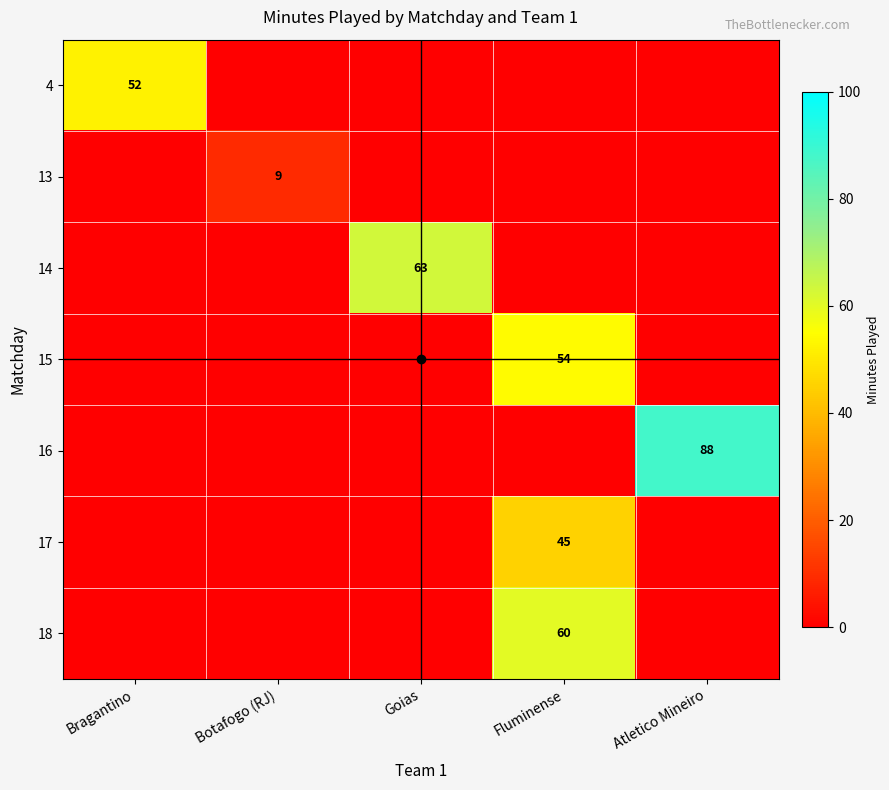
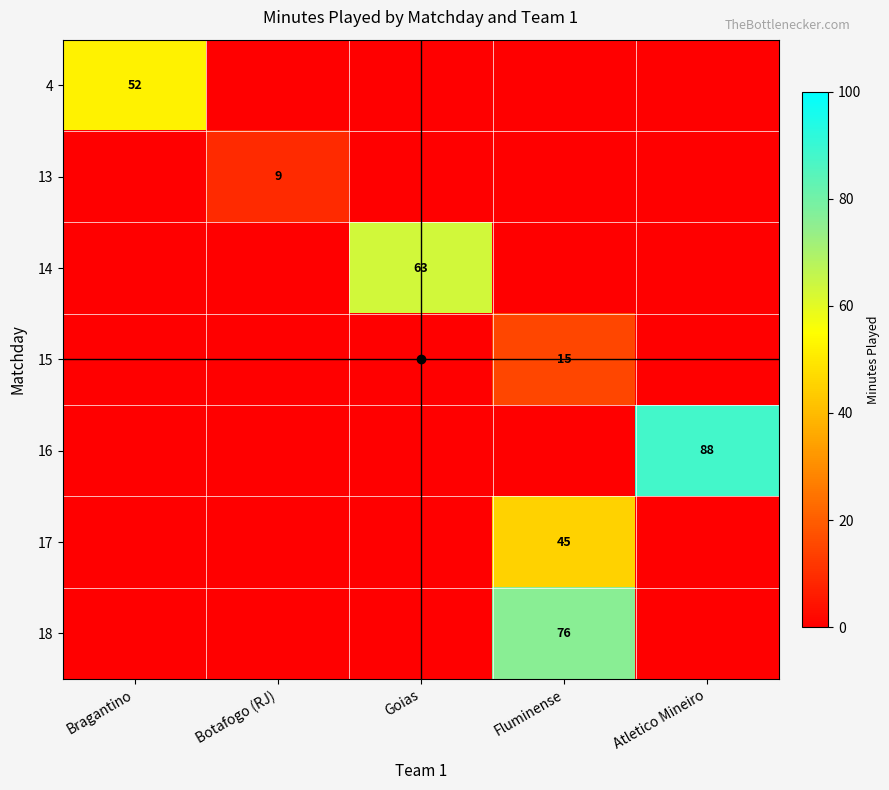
  {
    "4": {
      "Bragantino": 52
    },
    "13": {
      "Botafogo (RJ)": 9
    },
    "14": {
      "Goias": 63
    },
    "15": {
-     "Fluminense": 54
+     "Fluminense": 15
    },
    "16": {
      "Atletico Mineiro": 88
    },
    "17": {
      "Fluminense": 45
    },
    "18": {
-     "Fluminense": 60
+     "Fluminense": 76
    }
  }
